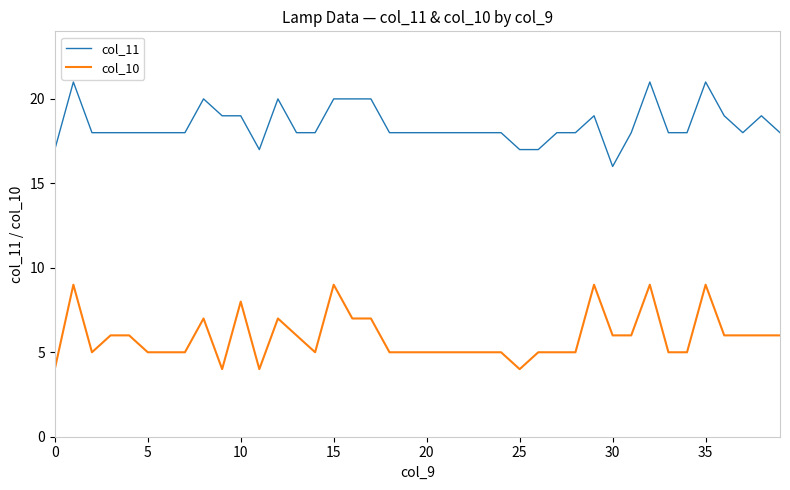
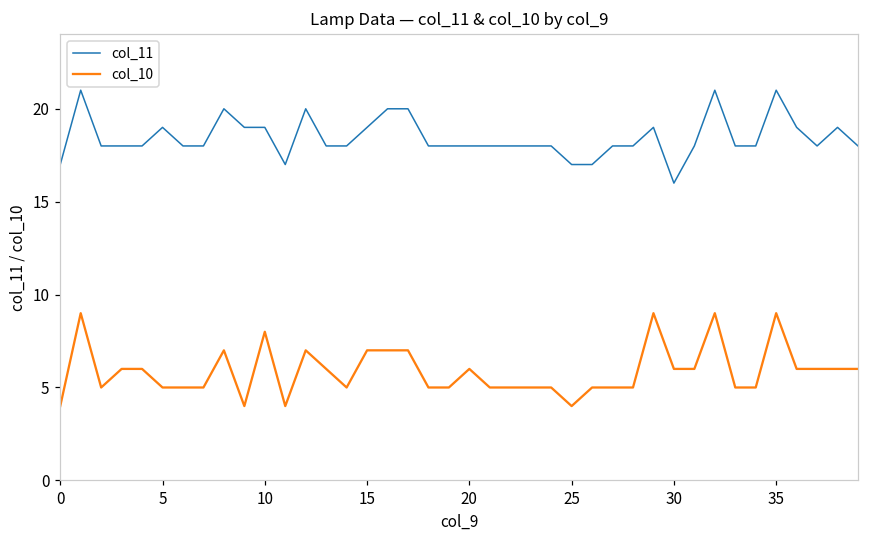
  {
    "col_11": {
      "0": 17,
-     "5": 18,
+     "5": 19,
      "10": 19,
-     "15": 20,
+     "15": 19,
      "20": 18,
      "25": 17,
      "30": 16,
      "35": 21
    },
    "col_10": {
      "0": 4,
      "5": 5,
      "10": 8,
-     "15": 9,
-     "20": 5,
+     "15": 7,
+     "20": 6,
      "25": 4,
      "30": 6,
      "35": 9
    }
  }
